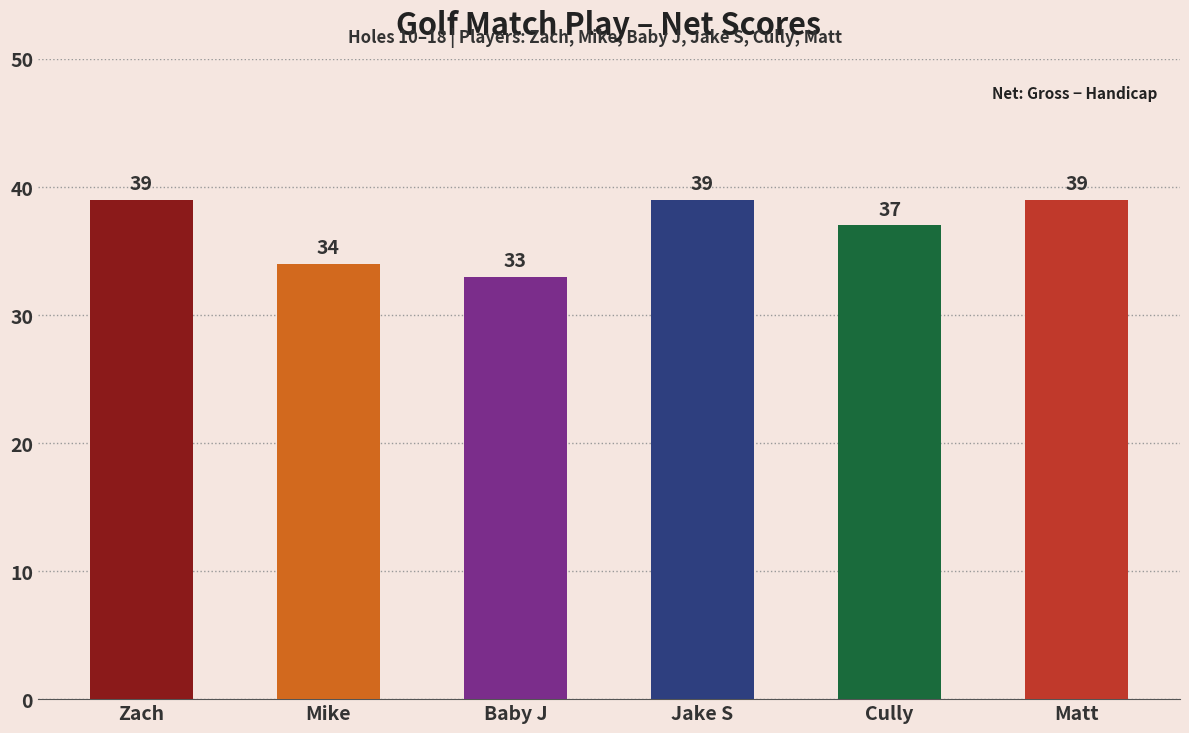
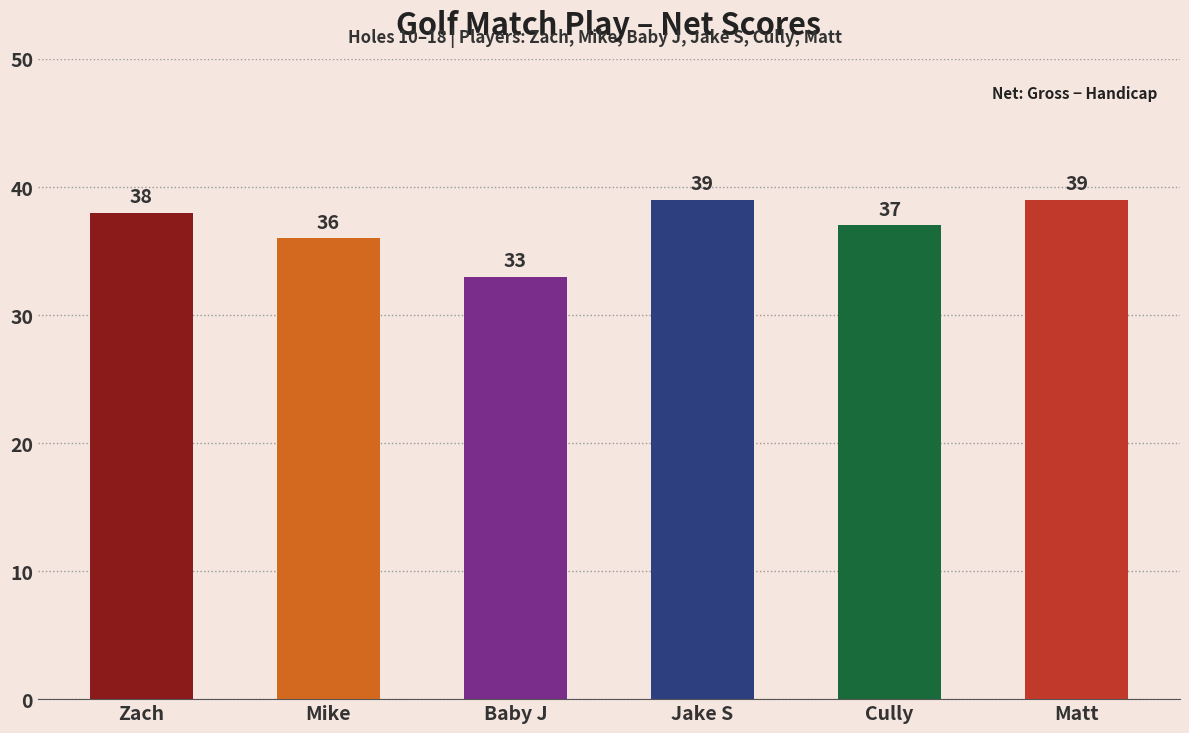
  {
-   "Zach": 39,
-   "Mike": 34,
+   "Zach": 38,
+   "Mike": 36,
    "Baby J": 33,
    "Jake S": 39,
    "Cully": 37,
    "Matt": 39
  }
